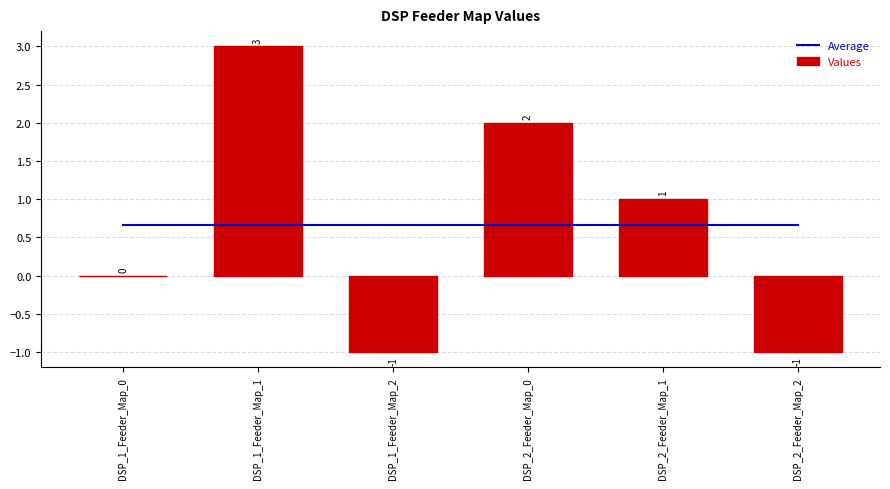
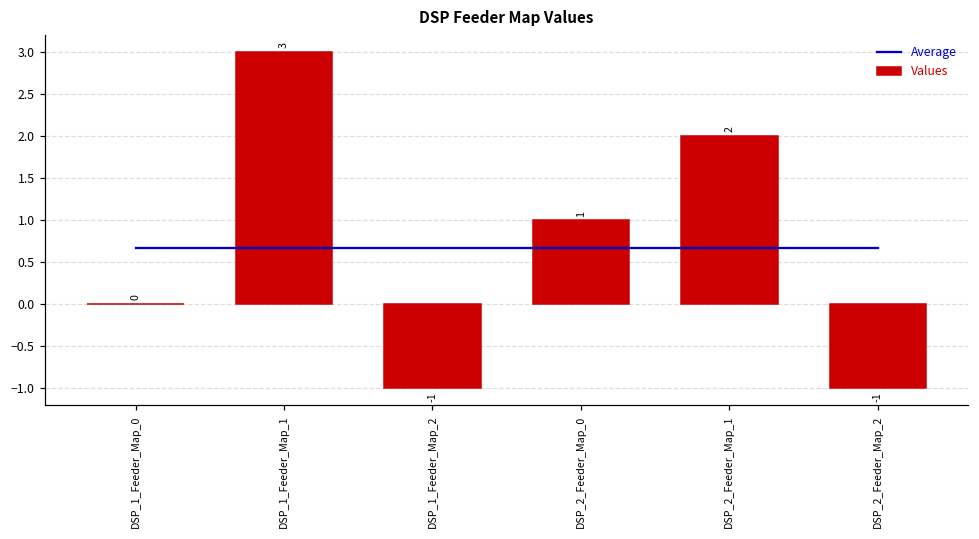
  {
    "Average": {
      "DSP_1_Feeder_Map_0": 0.7,
      "DSP_1_Feeder_Map_1": 0.7,
      "DSP_1_Feeder_Map_2": 0.7,
      "DSP_2_Feeder_Map_0": 0.7,
      "DSP_2_Feeder_Map_2": 0.7
    },
    "Values": {
      "DSP_1_Feeder_Map_0": 0,
      "DSP_1_Feeder_Map_1": 3,
      "DSP_1_Feeder_Map_2": -1,
-     "DSP_2_Feeder_Map_0": 2,
-     "DSP_2_Feeder_Map_1": 1,
+     "DSP_2_Feeder_Map_0": 1,
+     "DSP_2_Feeder_Map_1": 2,
      "DSP_2_Feeder_Map_2": -1
    }
  }
